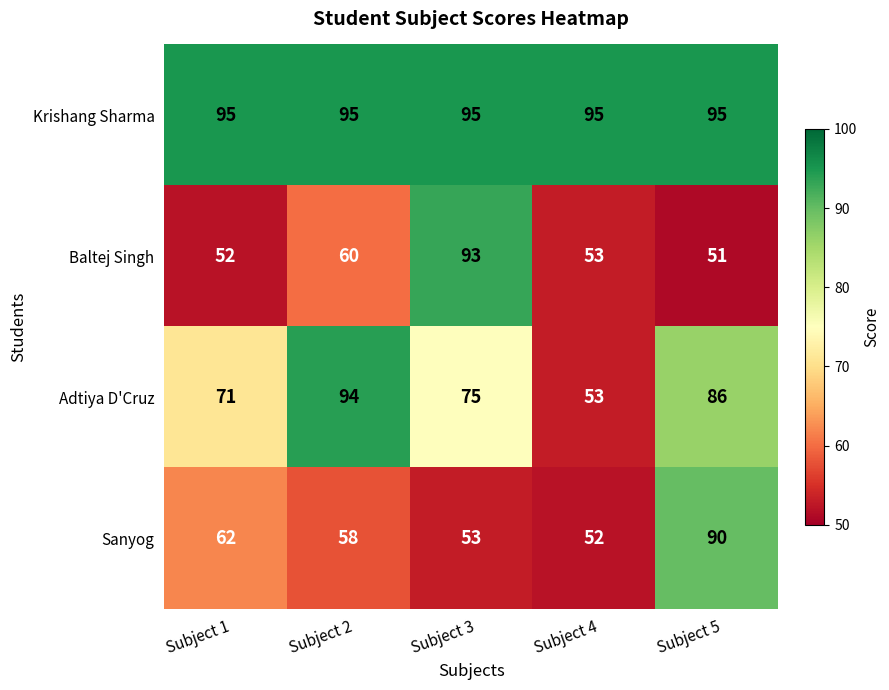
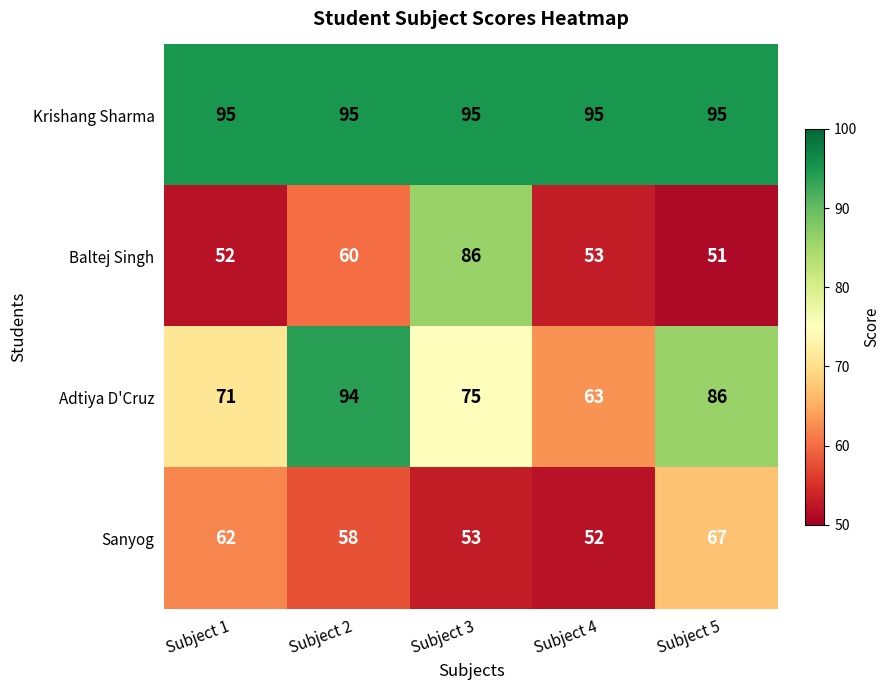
  {
    "Krishang Sharma": {
      "Subject 1": 95,
      "Subject 2": 95,
      "Subject 3": 95,
      "Subject 4": 95,
      "Subject 5": 95
    },
    "Baltej Singh": {
      "Subject 1": 52,
      "Subject 2": 60,
-     "Subject 3": 93,
+     "Subject 3": 86,
      "Subject 4": 53,
      "Subject 5": 51
    },
    "Adtiya D'Cruz": {
      "Subject 1": 71,
      "Subject 2": 94,
      "Subject 3": 75,
-     "Subject 4": 53,
+     "Subject 4": 63,
      "Subject 5": 86
    },
    "Sanyog": {
      "Subject 1": 62,
      "Subject 2": 58,
      "Subject 3": 53,
      "Subject 4": 52,
-     "Subject 5": 90
+     "Subject 5": 67
    }
  }
